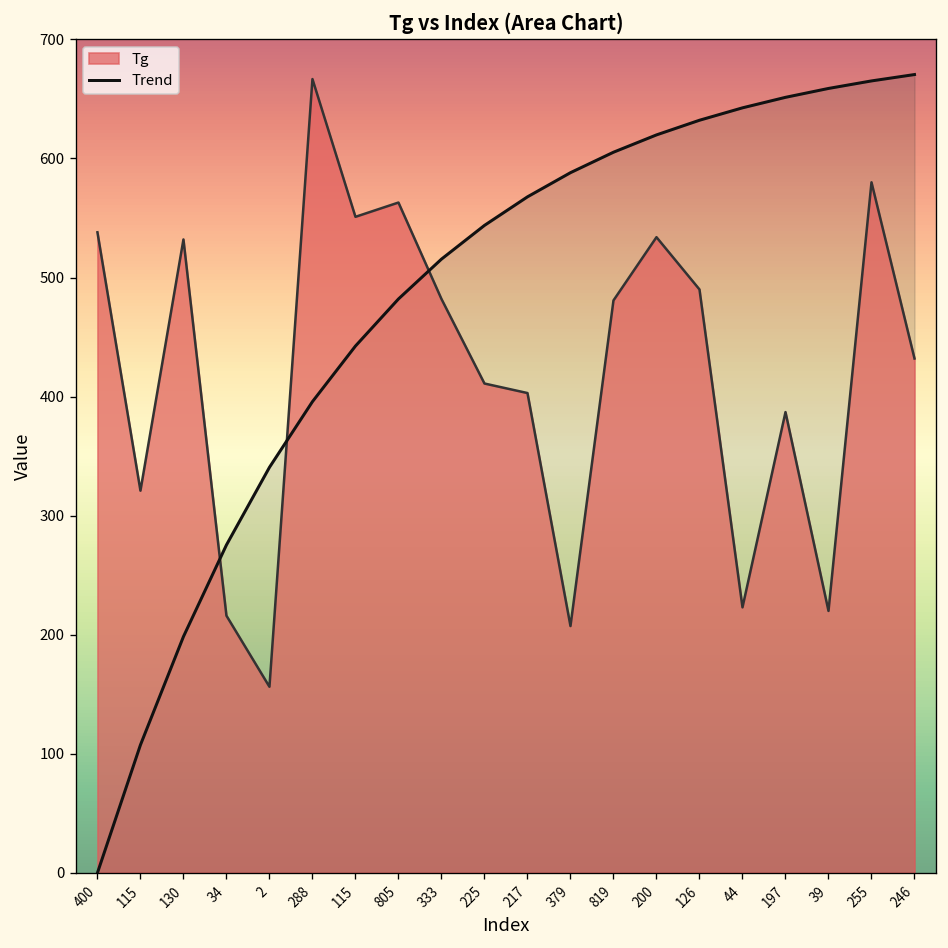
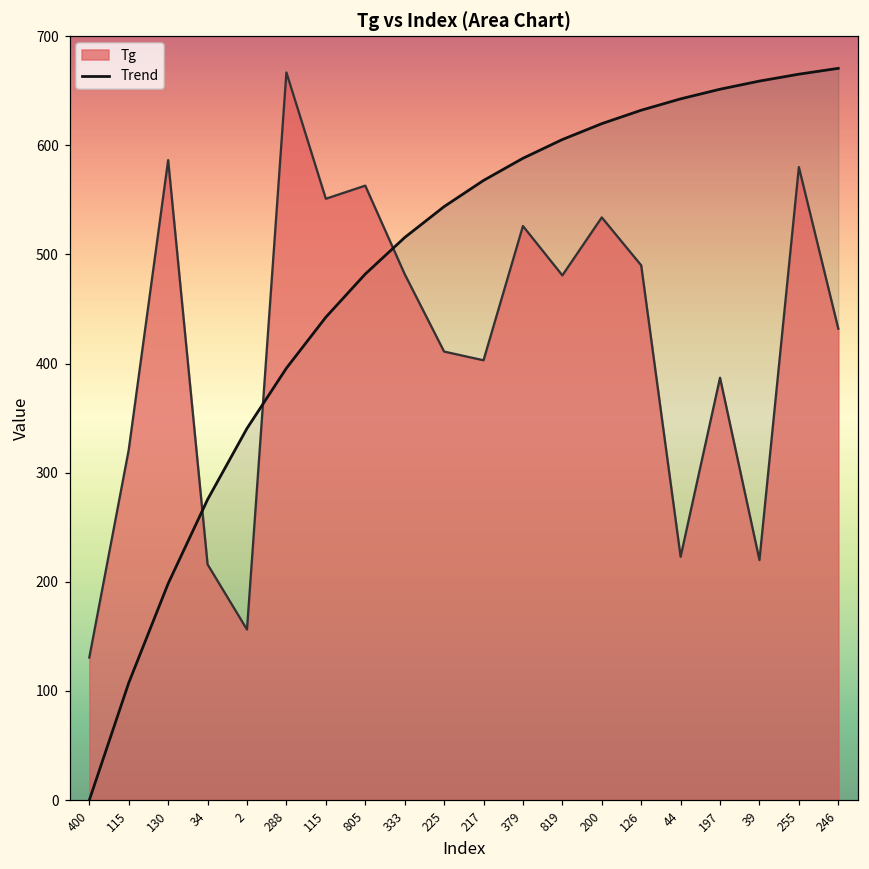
  {
    "Tg": {
-     "400": 540,
-     "130": 530,
+     "400": 130,
+     "130": 590,
      "34": 220,
      "2": 160,
      "288": 670,
      "805": 560,
      "333": 480,
      "225": 410,
      "217": 400,
-     "379": 210,
+     "379": 530,
      "819": 480,
      "200": 530,
      "126": 490,
      "44": 220,
      "197": 390,
      "39": 220,
      "255": 580,
      "246": 430
    },
    "Trend": {
      "400": 0,
      "130": 200,
      "34": 280,
      "2": 340,
      "288": 400,
      "805": 480,
      "333": 520,
      "225": 540,
      "217": 570,
      "379": 590,
      "819": 610,
      "200": 620,
      "126": 630,
      "44": 640,
      "197": 650,
      "39": 660,
      "255": 670,
      "246": 670
    }
  }
